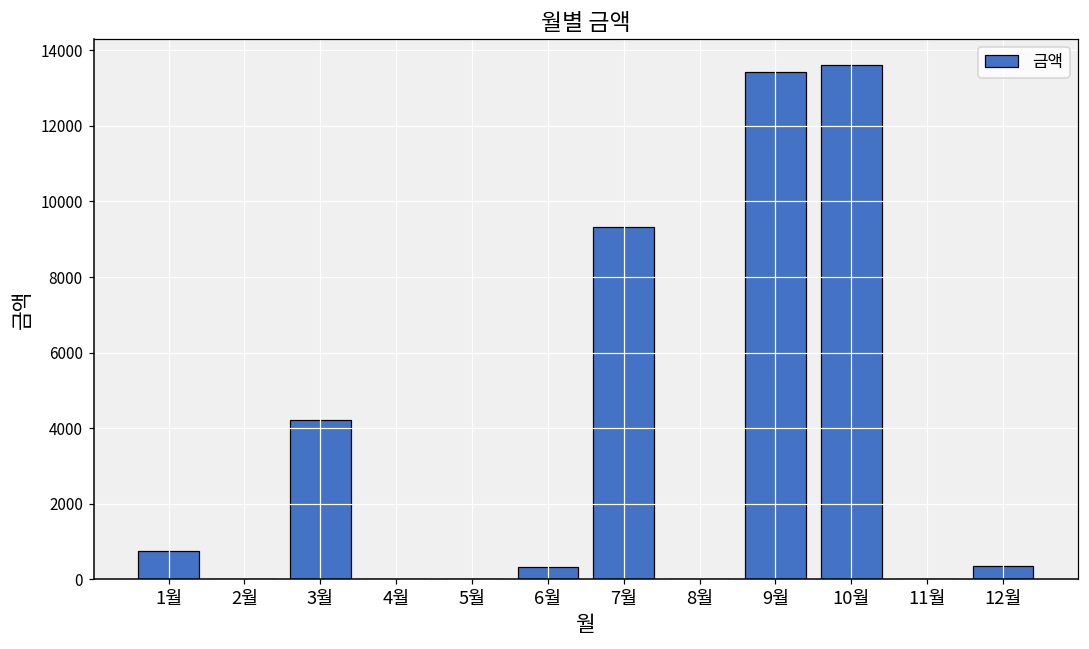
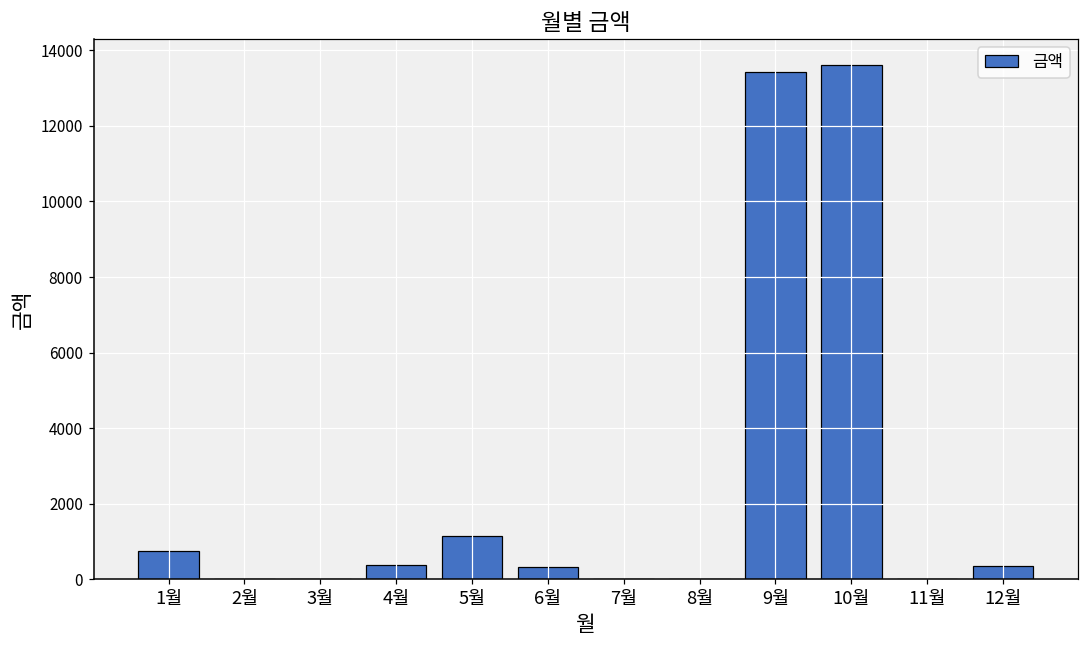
  {
    "1월": 800,
    "2월": 0,
-   "3월": 4200,
-   "4월": 0,
-   "5월": 0,
+   "3월": 0,
+   "4월": 400,
+   "5월": 1200,
    "6월": 300,
-   "7월": 9300,
+   "7월": 0,
    "8월": 0,
    "9월": 13400,
    "10월": 13600,
    "11월": 0,
    "12월": 400
  }
